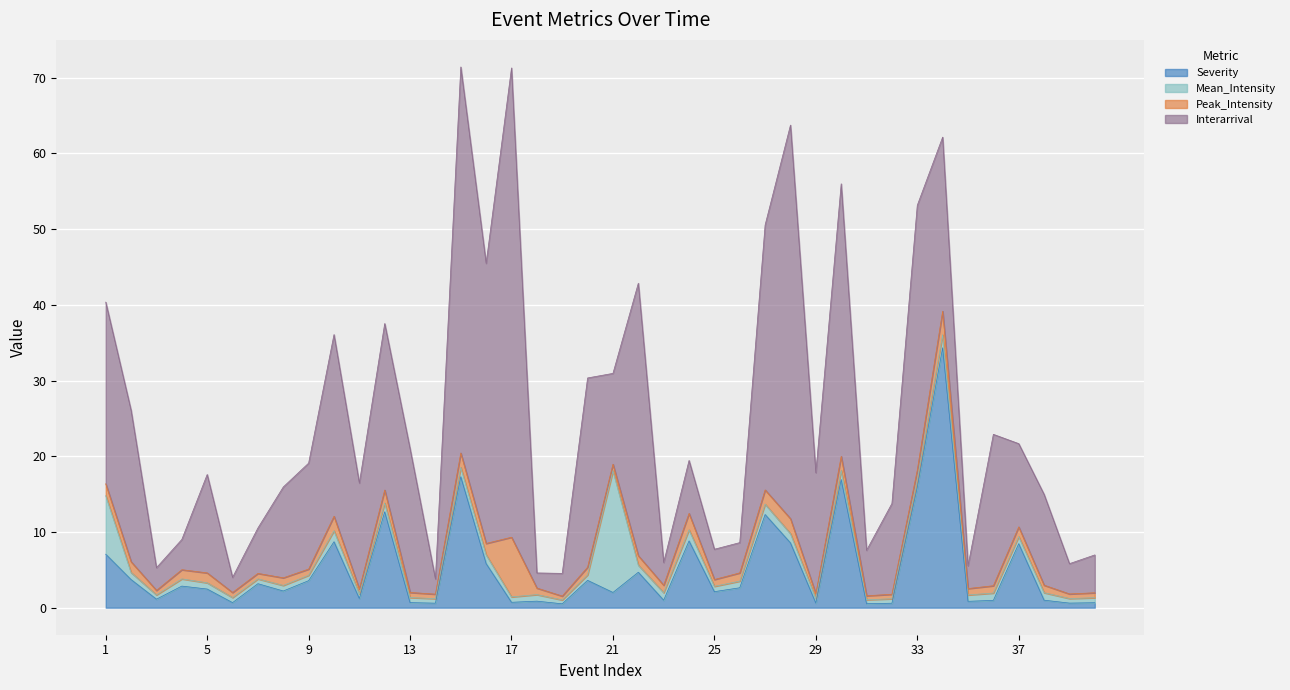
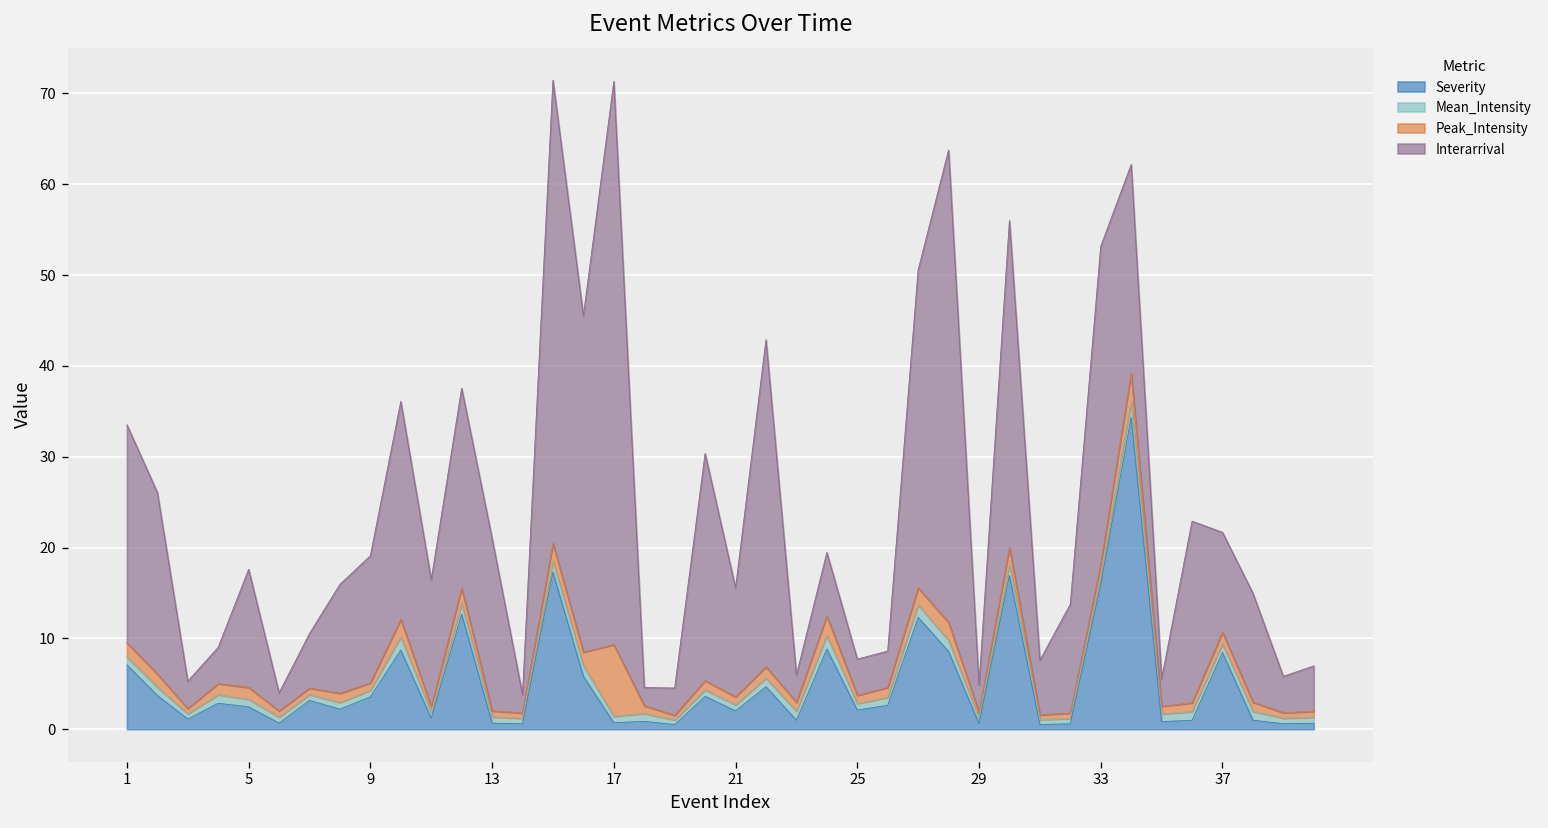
  {
    "Severity": {
      "1": 7,
      "5": 2,
      "9": 4,
      "13": 1,
      "17": 1,
      "21": 2,
      "25": 2,
      "29": 1,
      "33": 16,
      "37": 8
    },
    "Mean_Intensity": {
-     "1": 8,
+     "1": 1,
      "5": 1,
      "9": 1,
      "13": 1,
      "17": 1,
-     "21": 16,
+     "21": 1,
      "25": 1,
      "29": 1,
      "33": 1,
      "37": 1
    },
    "Peak_Intensity": {
      "1": 2,
      "5": 1,
      "9": 1,
      "13": 1,
      "17": 8,
      "21": 1,
      "25": 1,
      "29": 1,
      "33": 1,
      "37": 1
    },
    "Interarrival": {
      "1": 24,
      "5": 13,
      "9": 14,
      "13": 19,
      "17": 62,
      "21": 12,
      "25": 4,
-     "29": 16,
+     "29": 3,
      "33": 35,
      "37": 11
    }
  }
